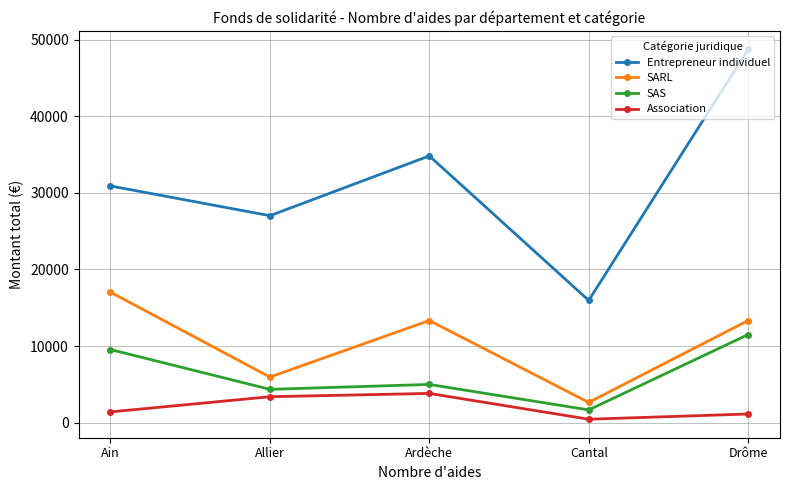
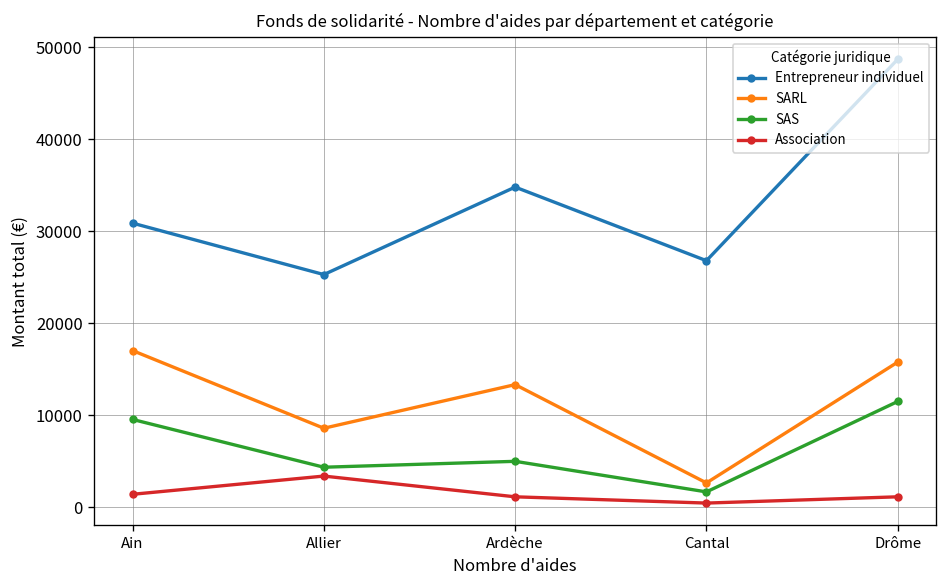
  {
    "Entrepreneur individuel": {
      "Ain": 31000,
-     "Allier": 27000,
+     "Allier": 25000,
      "Ardèche": 35000,
-     "Cantal": 16000
+     "Cantal": 27000
    },
    "SARL": {
      "Ain": 17000,
-     "Allier": 6000,
+     "Allier": 9000,
      "Ardèche": 13000,
      "Cantal": 3000,
-     "Drôme": 13000
+     "Drôme": 16000
    },
    "SAS": {
      "Ain": 10000,
      "Allier": 4000,
      "Ardèche": 5000,
      "Cantal": 2000,
      "Drôme": 12000
    },
    "Association": {
      "Ain": 1000,
      "Allier": 3000,
-     "Ardèche": 4000,
+     "Ardèche": 1000,
      "Cantal": 0,
      "Drôme": 1000
    }
  }
